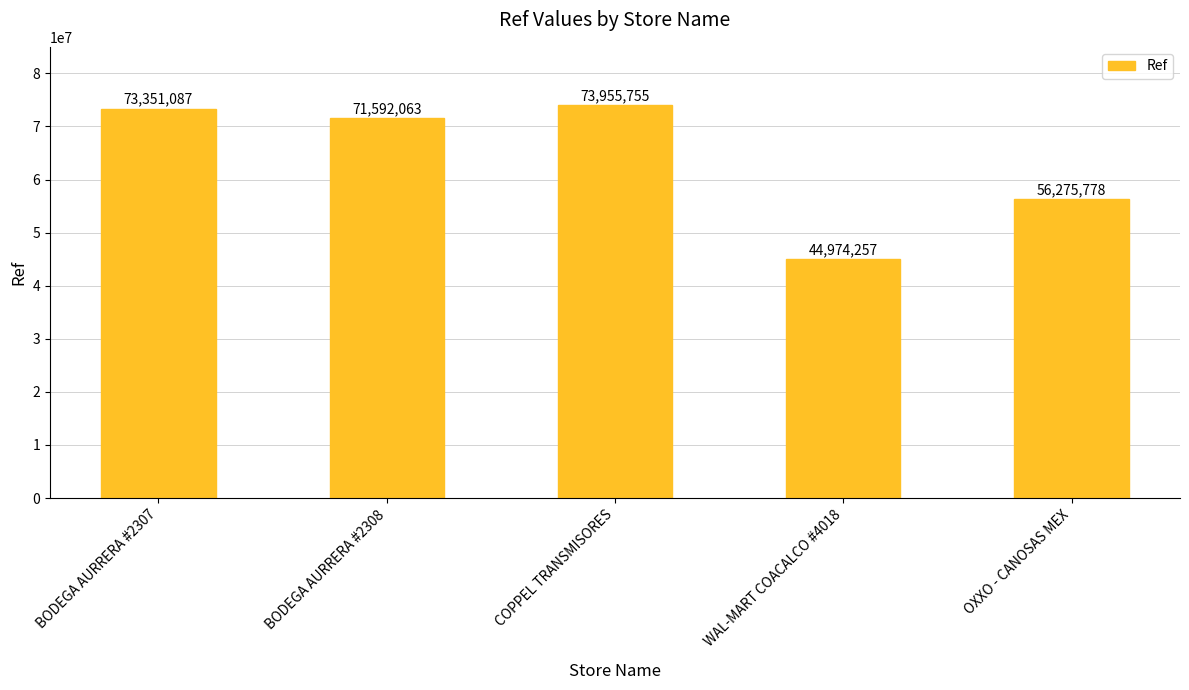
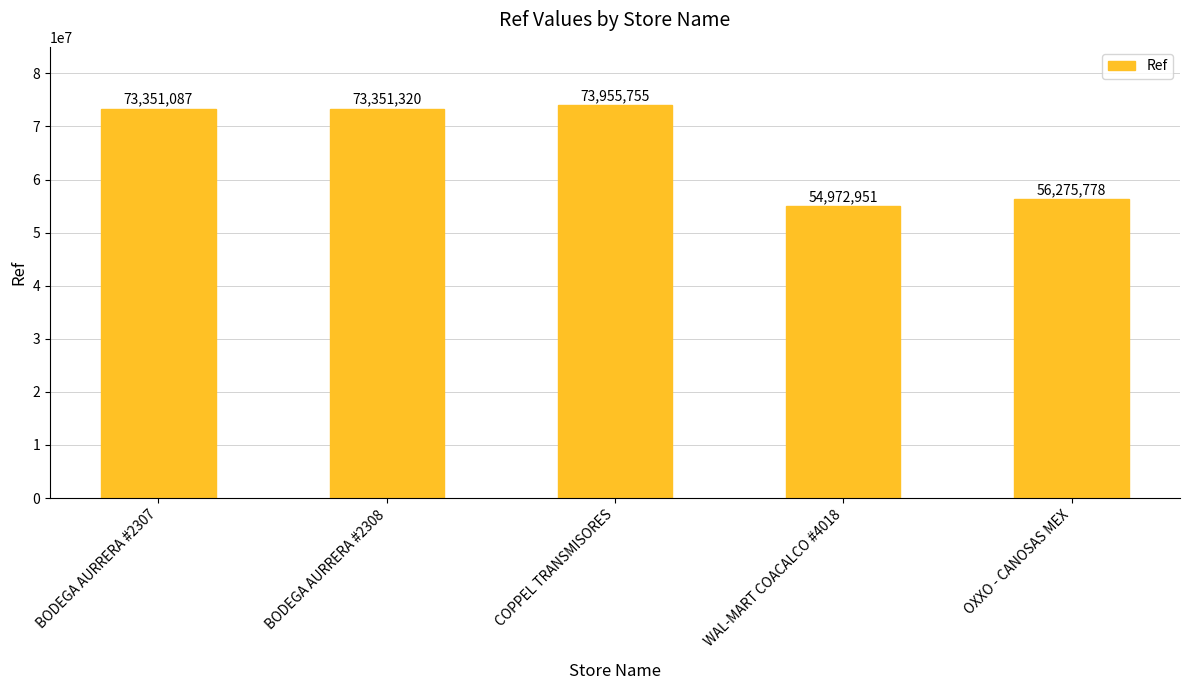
  {
    "BODEGA AURRERA #2307": "73,351,087",
-   "BODEGA AURRERA #2308": "71,592,063",
+   "BODEGA AURRERA #2308": "73,351,320",
    "COPPEL TRANSMISORES": "73,955,755",
-   "WAL-MART COACALCO #4018": "44,974,257",
+   "WAL-MART COACALCO #4018": "54,972,951",
    "OXXO - CANOSAS MEX": "56,275,778"
  }
